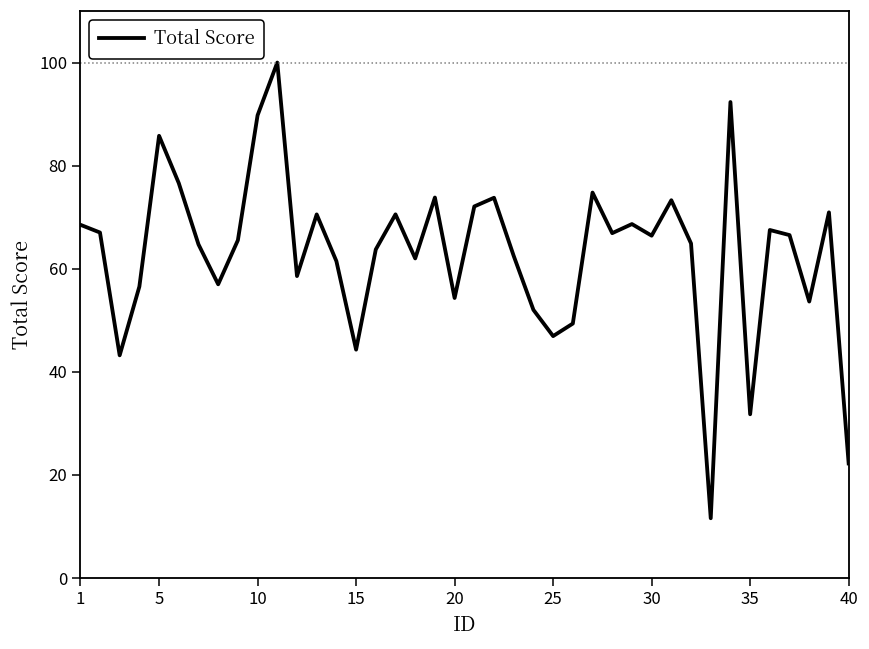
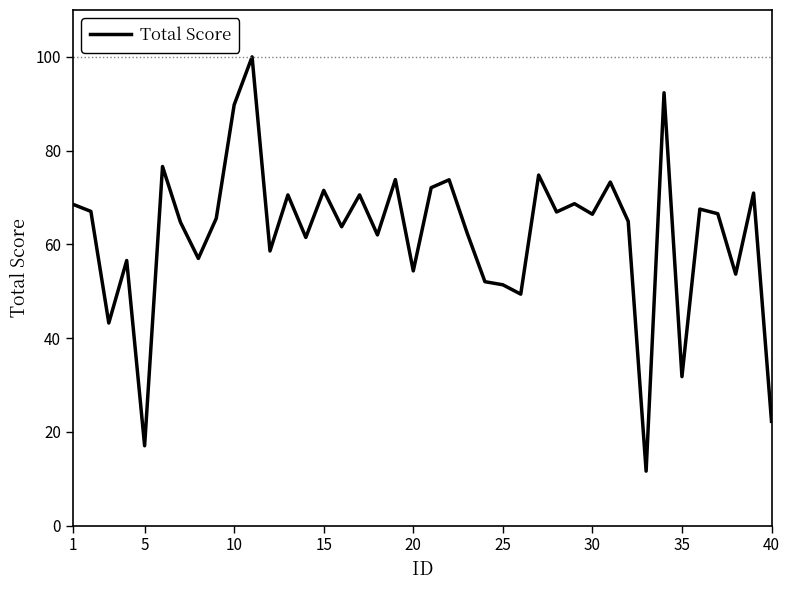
  {
    "1": 69,
-   "5": 86,
+   "5": 17,
    "10": 90,
-   "15": 44,
+   "15": 72,
    "20": 54,
-   "25": 47,
+   "25": 51,
    "30": 66,
    "35": 32,
    "40": 22
  }
